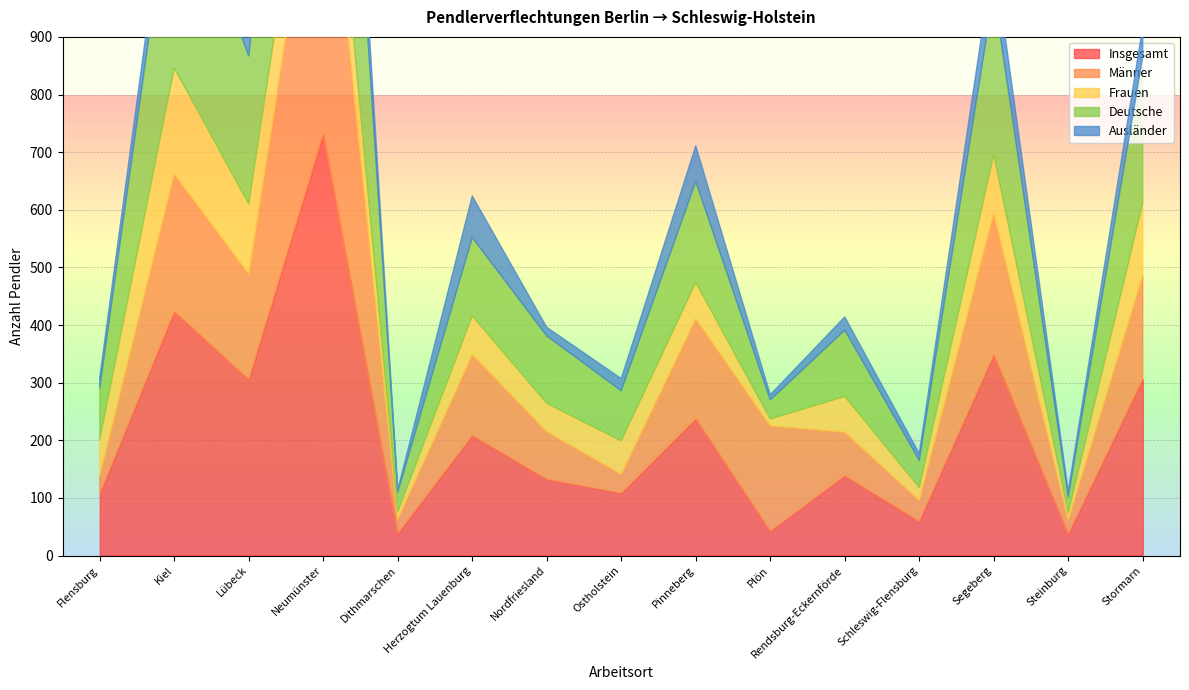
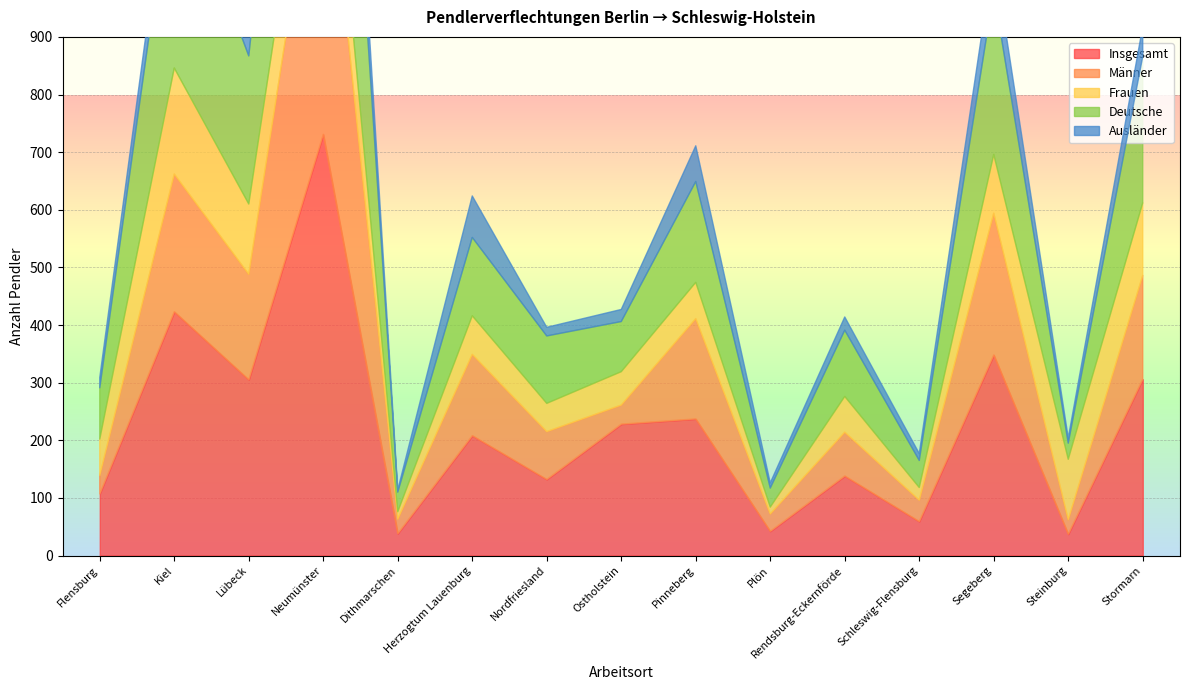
  {
    "Insgesamt": {
      "Flensburg": 110,
      "Kiel": 420,
      "Lübeck": 310,
      "Neumünster": 730,
      "Dithmarschen": 40,
      "Herzogtum Lauenburg": 210,
      "Nordfriesland": 130,
-     "Ostholstein": 110,
+     "Ostholstein": 230,
      "Pinneberg": 240,
      "Plön": 40,
      "Rendsburg-Eckernförde": 140,
      "Schleswig-Flensburg": 60,
      "Segeberg": 350,
      "Steinburg": 40,
      "Stormarn": 310
    },
    "Männer": {
      "Flensburg": 30,
      "Kiel": 240,
      "Lübeck": 180,
      "Dithmarschen": 30,
      "Herzogtum Lauenburg": 140,
      "Nordfriesland": 80,
      "Ostholstein": 30,
      "Pinneberg": 170,
-     "Plön": 180,
+     "Plön": 30,
      "Rendsburg-Eckernförde": 80,
      "Schleswig-Flensburg": 40,
      "Segeberg": 250,
      "Steinburg": 30,
      "Stormarn": 180
    },
    "Frauen": {
      "Flensburg": 60,
      "Kiel": 180,
      "Lübeck": 120,
      "Dithmarschen": 10,
      "Herzogtum Lauenburg": 70,
      "Nordfriesland": 50,
      "Ostholstein": 60,
      "Pinneberg": 60,
      "Plön": 10,
      "Rendsburg-Eckernförde": 60,
      "Schleswig-Flensburg": 20,
      "Segeberg": 100,
-     "Steinburg": 10,
+     "Steinburg": 110,
      "Stormarn": 130
    },
    "Deutsche": {
      "Flensburg": 90,
      "Lübeck": 260,
      "Herzogtum Lauenburg": 140,
      "Nordfriesland": 120,
      "Ostholstein": 90,
      "Pinneberg": 180,
      "Plön": 30,
      "Rendsburg-Eckernförde": 120,
      "Schleswig-Flensburg": 50,
      "Steinburg": 30
    },
    "Ausländer": {
      "Flensburg": 20,
      "Herzogtum Lauenburg": 70,
      "Nordfriesland": 20,
      "Ostholstein": 20,
      "Pinneberg": 60,
      "Plön": 10,
      "Rendsburg-Eckernförde": 20,
      "Schleswig-Flensburg": 10,
      "Steinburg": 10
    }
  }
